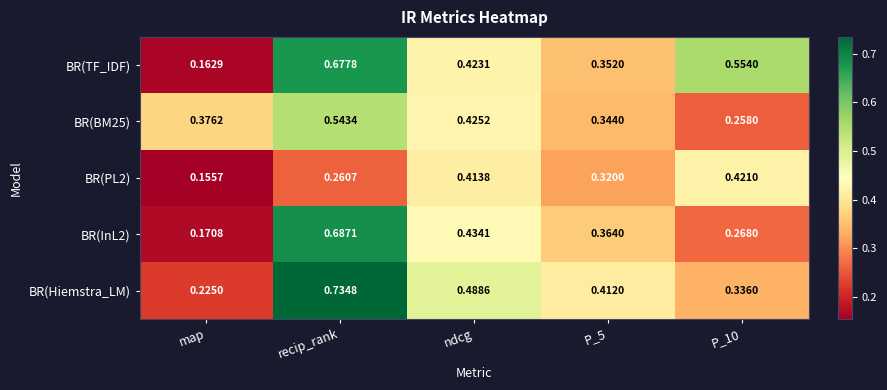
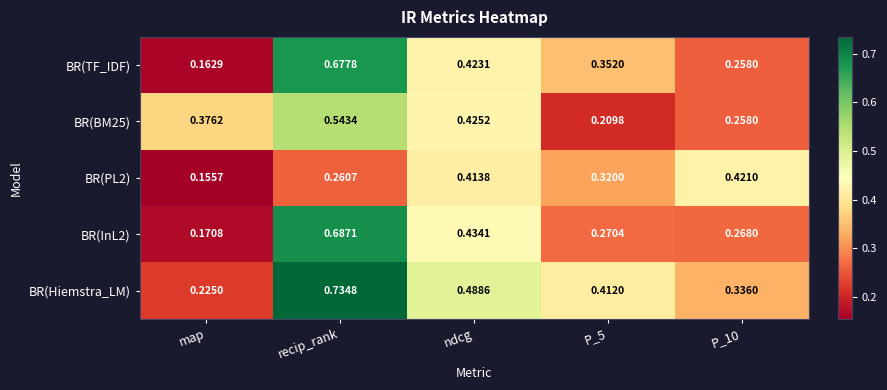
  {
    "BR(TF_IDF)": {
      "map": 0.1629,
      "recip_rank": 0.6778,
      "ndcg": 0.4231,
      "P_5": 0.3520,
-     "P_10": 0.5540
+     "P_10": 0.2580
    },
    "BR(BM25)": {
      "map": 0.3762,
      "recip_rank": 0.5434,
      "ndcg": 0.4252,
-     "P_5": 0.3440,
+     "P_5": 0.2098,
      "P_10": 0.2580
    },
    "BR(PL2)": {
      "map": 0.1557,
      "recip_rank": 0.2607,
      "ndcg": 0.4138,
      "P_5": 0.3200,
      "P_10": 0.4210
    },
    "BR(InL2)": {
      "map": 0.1708,
      "recip_rank": 0.6871,
      "ndcg": 0.4341,
-     "P_5": 0.3640,
+     "P_5": 0.2704,
      "P_10": 0.2680
    },
    "BR(Hiemstra_LM)": {
      "map": 0.2250,
      "recip_rank": 0.7348,
      "ndcg": 0.4886,
      "P_5": 0.4120,
      "P_10": 0.3360
    }
  }
